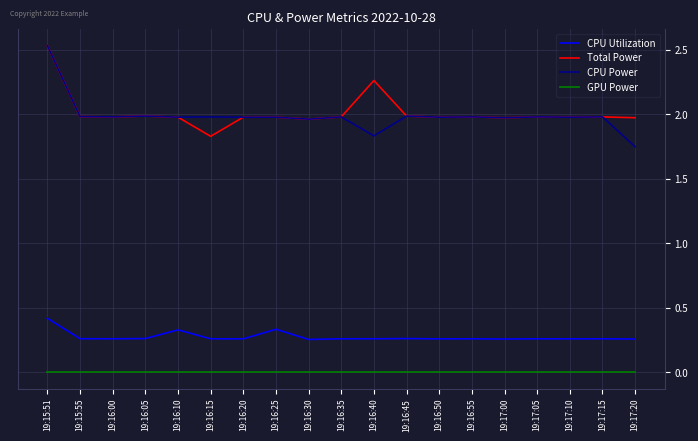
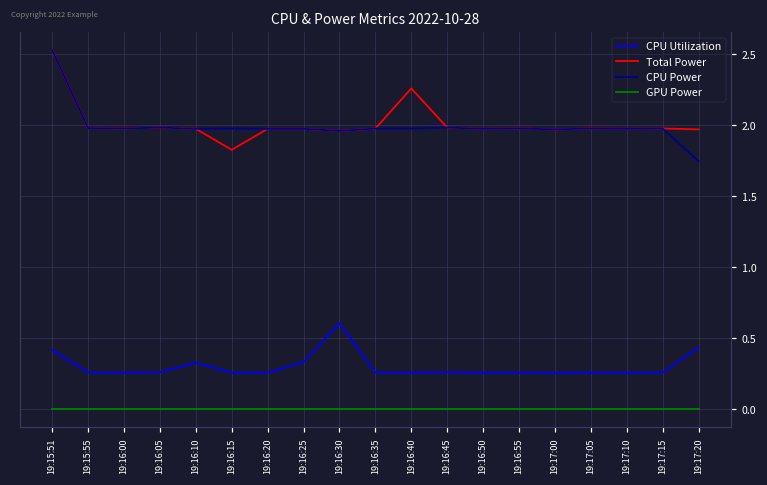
  {
    "CPU Utilization": {
      "19:15:51": 0.42,
      "19:15:55": 0.26,
      "19:16:00": 0.26,
      "19:16:05": 0.26,
      "19:16:10": 0.33,
      "19:16:15": 0.26,
      "19:16:20": 0.26,
      "19:16:25": 0.33,
-     "19:16:30": 0.25,
+     "19:16:30": 0.61,
      "19:16:35": 0.26,
      "19:16:40": 0.26,
      "19:16:45": 0.26,
      "19:16:50": 0.26,
      "19:16:55": 0.26,
      "19:17:00": 0.26,
      "19:17:05": 0.26,
      "19:17:10": 0.26,
      "19:17:15": 0.26,
-     "19:17:20": 0.26
+     "19:17:20": 0.44
    },
    "Total Power": {
      "19:16:15": 1.83,
      "19:16:40": 2.26,
      "19:17:20": 1.97
    },
    "CPU Power": {
      "19:16:15": 1.98,
-     "19:16:40": 1.83,
+     "19:16:40": 1.98,
      "19:17:20": 1.75
    },
    "GPU Power": {
      "19:15:51": 0.00,
      "19:15:55": 0.00,
      "19:16:00": 0.00,
      "19:16:05": 0.00,
      "19:16:10": 0.00,
      "19:16:15": 0.00,
      "19:16:20": 0.00,
      "19:16:25": 0.00,
      "19:16:30": 0.00,
      "19:16:35": 0.00,
      "19:16:40": 0.00,
      "19:16:45": 0.00,
      "19:16:50": 0.00,
      "19:16:55": 0.00,
      "19:17:00": 0.00,
      "19:17:05": 0.00,
      "19:17:10": 0.00,
      "19:17:15": 0.00,
      "19:17:20": 0.00
    }
  }
